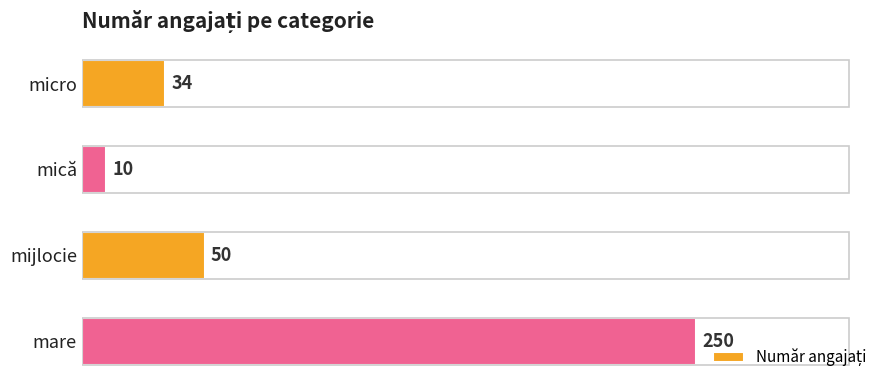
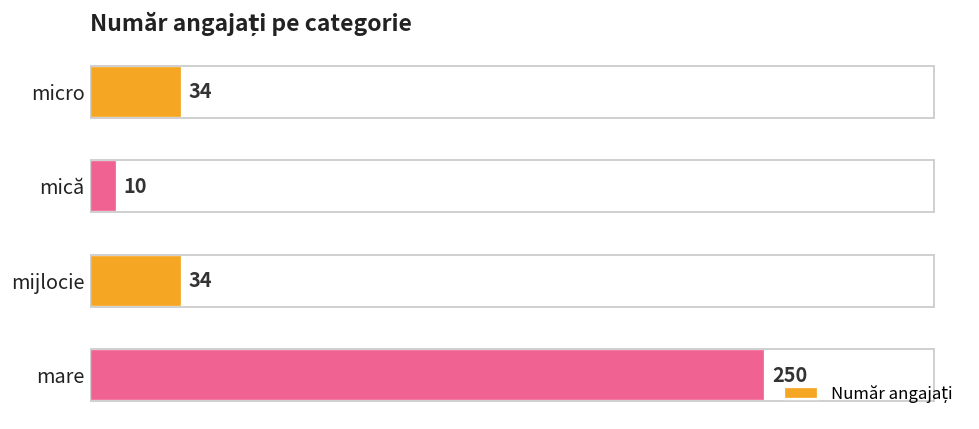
  {
    "micro": 34,
    "mică": 10,
-   "mijlocie": 50,
+   "mijlocie": 34,
    "mare": 250
  }
